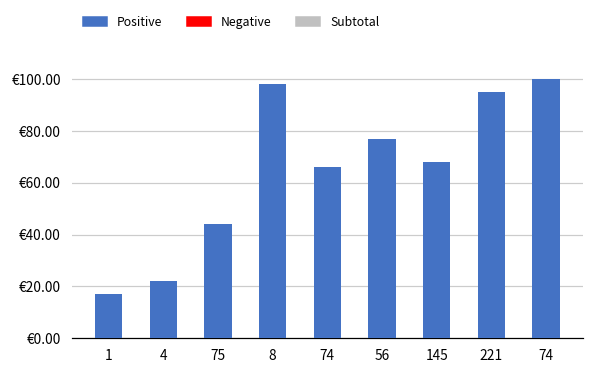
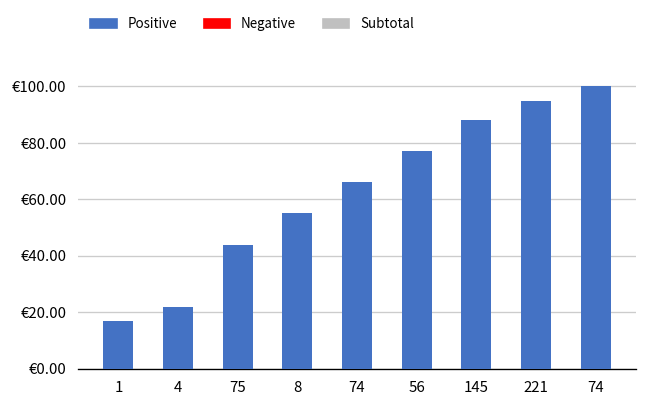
  {
    "1": "€17",
    "4": "€22",
    "75": "€44",
-   "8": "€98",
+   "8": "€55",
    "56": "€77",
-   "145": "€68",
+   "145": "€88",
    "221": "€95"
  }
